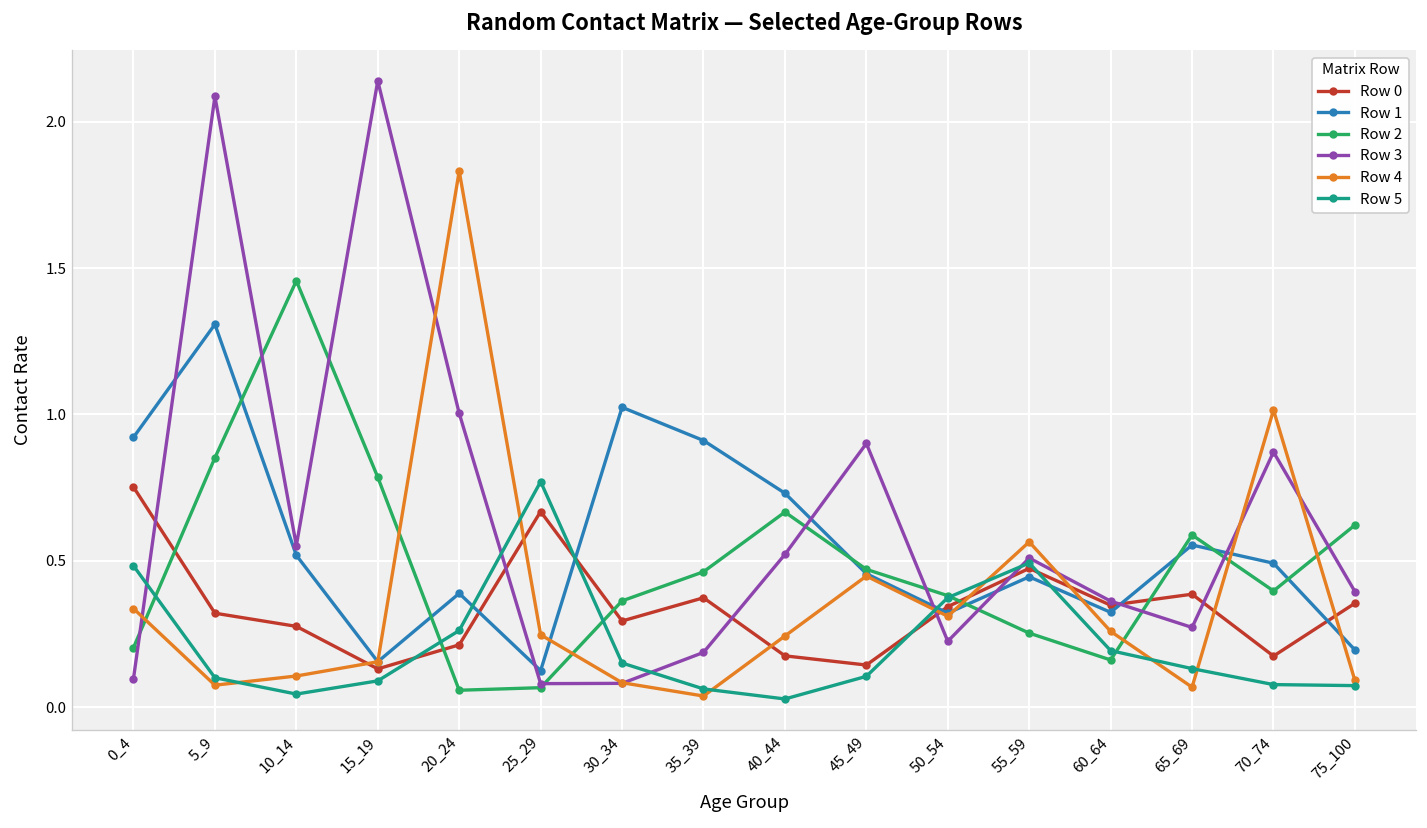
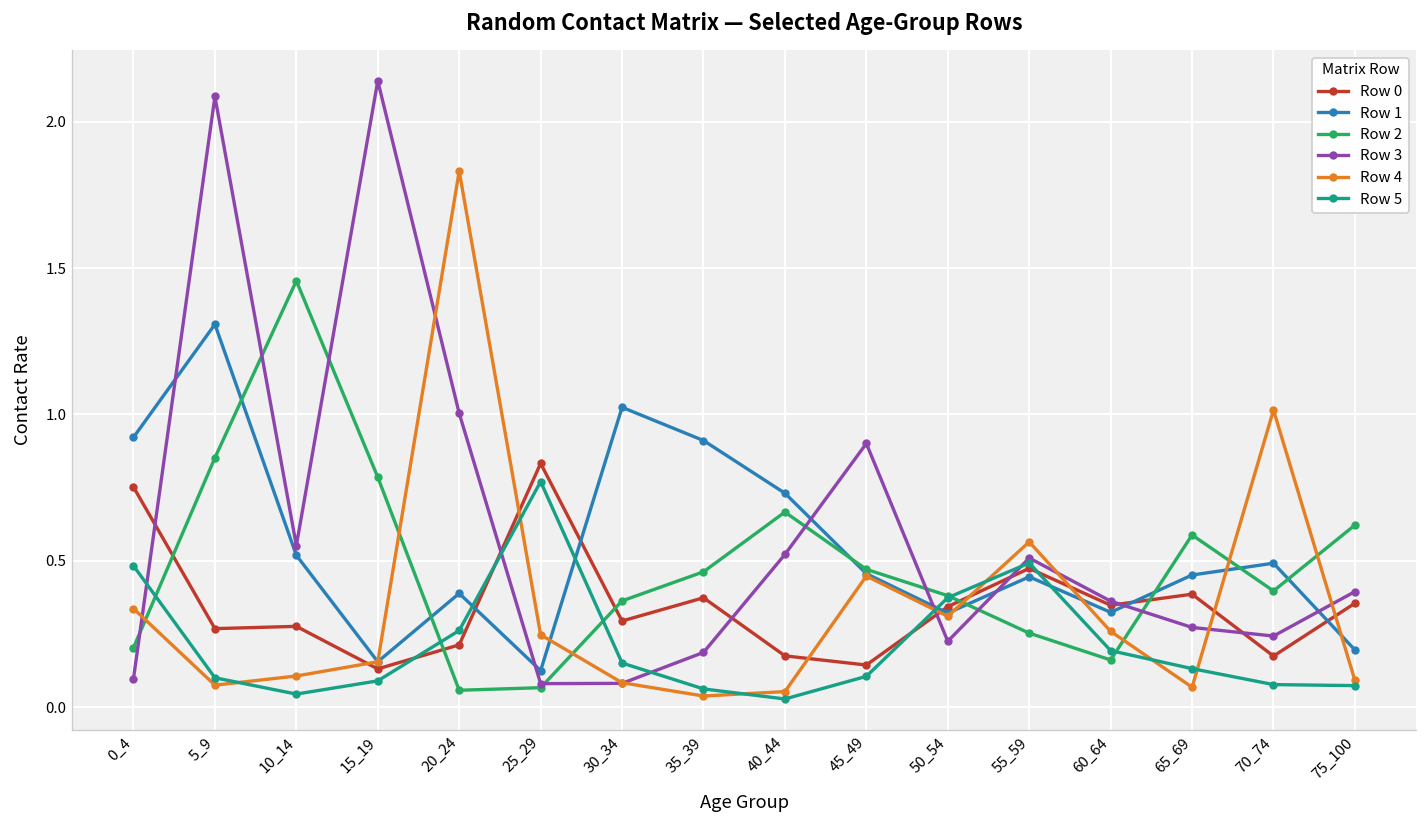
  {
    "Row 0": {
      "0_4": 0.75,
-     "5_9": 0.32,
+     "5_9": 0.27,
      "10_14": 0.28,
      "15_19": 0.13,
      "20_24": 0.21,
-     "25_29": 0.67,
+     "25_29": 0.83,
      "30_34": 0.29,
      "35_39": 0.37,
      "40_44": 0.18,
      "45_49": 0.14,
      "50_54": 0.34,
      "55_59": 0.47,
      "60_64": 0.35,
      "65_69": 0.39,
      "70_74": 0.17,
      "75_100": 0.35
    },
    "Row 1": {
      "0_4": 0.92,
      "5_9": 1.31,
      "10_14": 0.52,
      "20_24": 0.39,
      "25_29": 0.12,
      "30_34": 1.02,
      "35_39": 0.91,
      "40_44": 0.73,
      "50_54": 0.32,
      "55_59": 0.45,
      "60_64": 0.32,
-     "65_69": 0.55,
+     "65_69": 0.45,
      "70_74": 0.49,
      "75_100": 0.20
    },
    "Row 3": {
      "0_4": 0.10,
      "5_9": 2.09,
      "10_14": 0.55,
      "15_19": 2.14,
      "20_24": 1.00,
      "25_29": 0.08,
      "35_39": 0.19,
      "40_44": 0.52,
      "45_49": 0.90,
      "50_54": 0.22,
      "55_59": 0.51,
      "60_64": 0.36,
      "65_69": 0.27,
-     "70_74": 0.87,
+     "70_74": 0.24,
      "75_100": 0.39
    },
    "Row 4": {
      "0_4": 0.34,
      "5_9": 0.07,
      "10_14": 0.11,
      "20_24": 1.83,
      "25_29": 0.25,
      "35_39": 0.04,
-     "40_44": 0.24,
+     "40_44": 0.05,
      "50_54": 0.31,
      "55_59": 0.56,
      "60_64": 0.26,
      "65_69": 0.07,
      "70_74": 1.01,
      "75_100": 0.09
    }
  }
